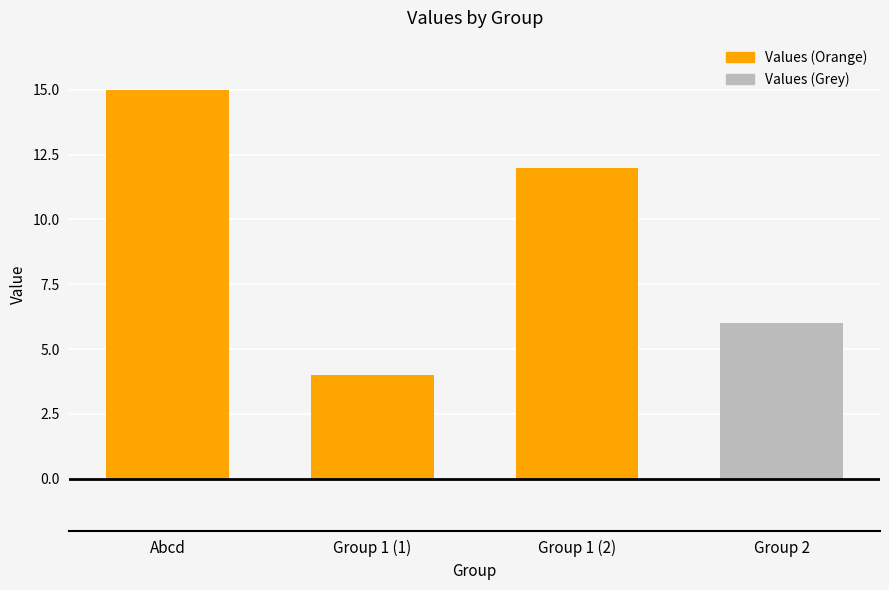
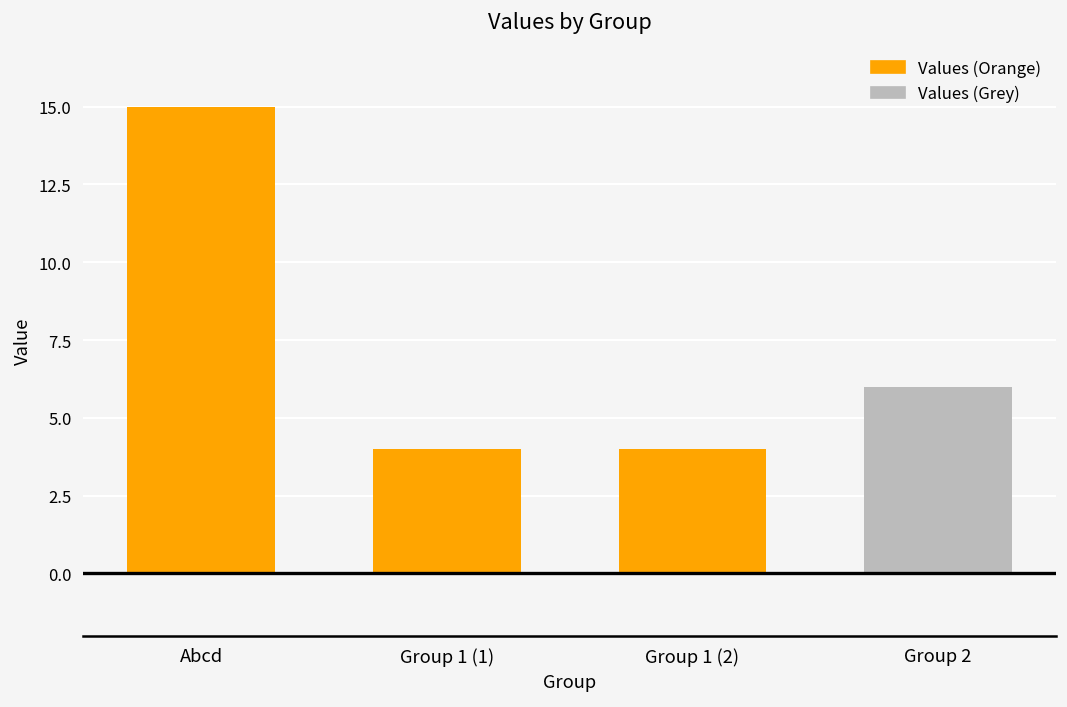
  {
    "Abcd": 15,
    "Group 1 (1)": 4,
-   "Group 1 (2)": 12,
+   "Group 1 (2)": 4,
    "Group 2": 6
  }
